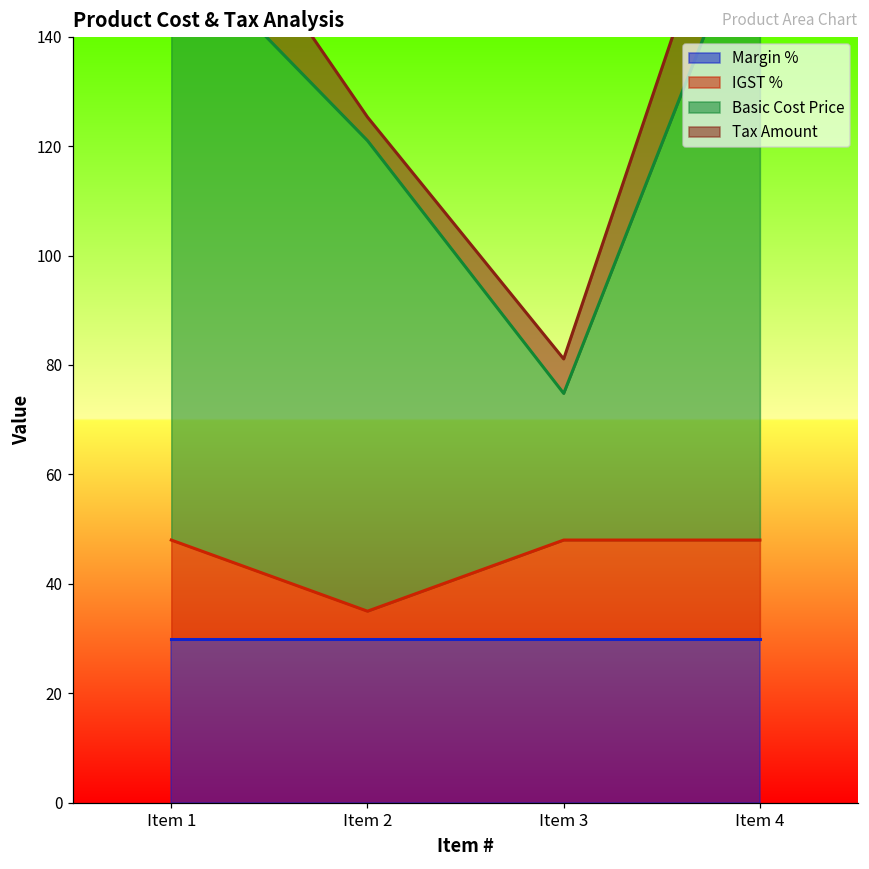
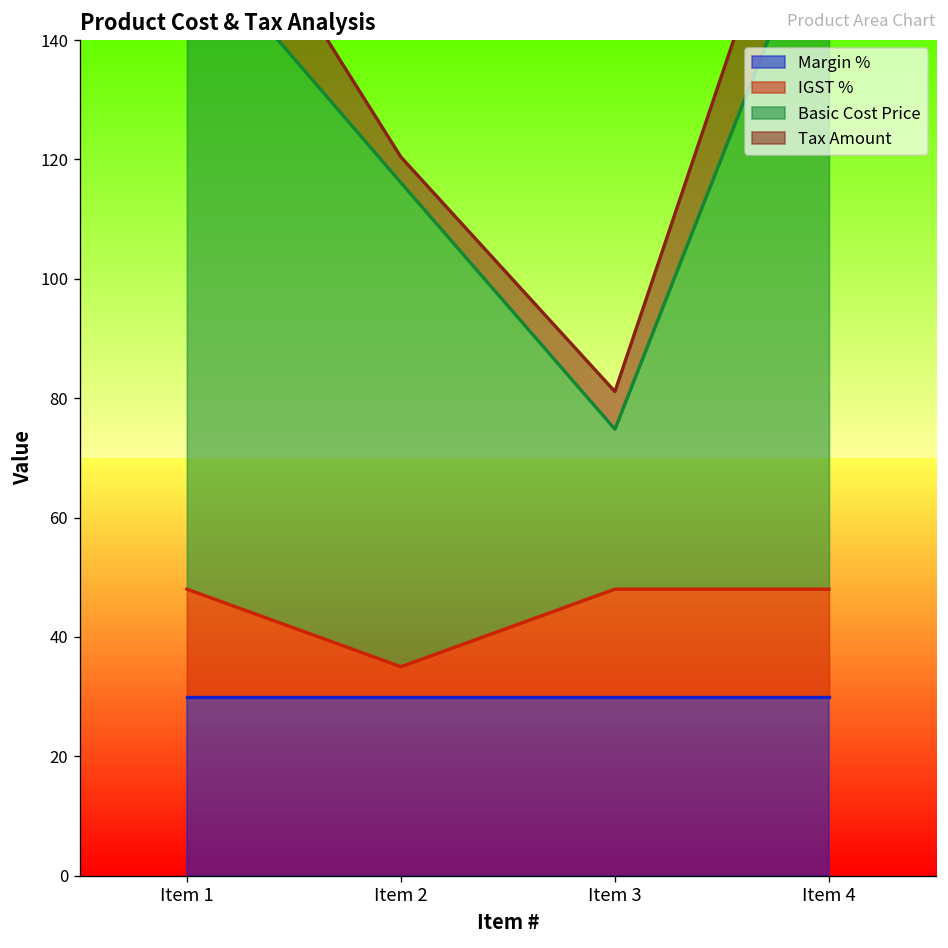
  {
    "Margin %": {
      "Item 1": 30,
      "Item 2": 30,
      "Item 3": 30,
      "Item 4": 30
    },
    "Basic Cost Price": {
-     "Item 2": 86,
+     "Item 2": 81,
      "Item 3": 27
    }
  }
